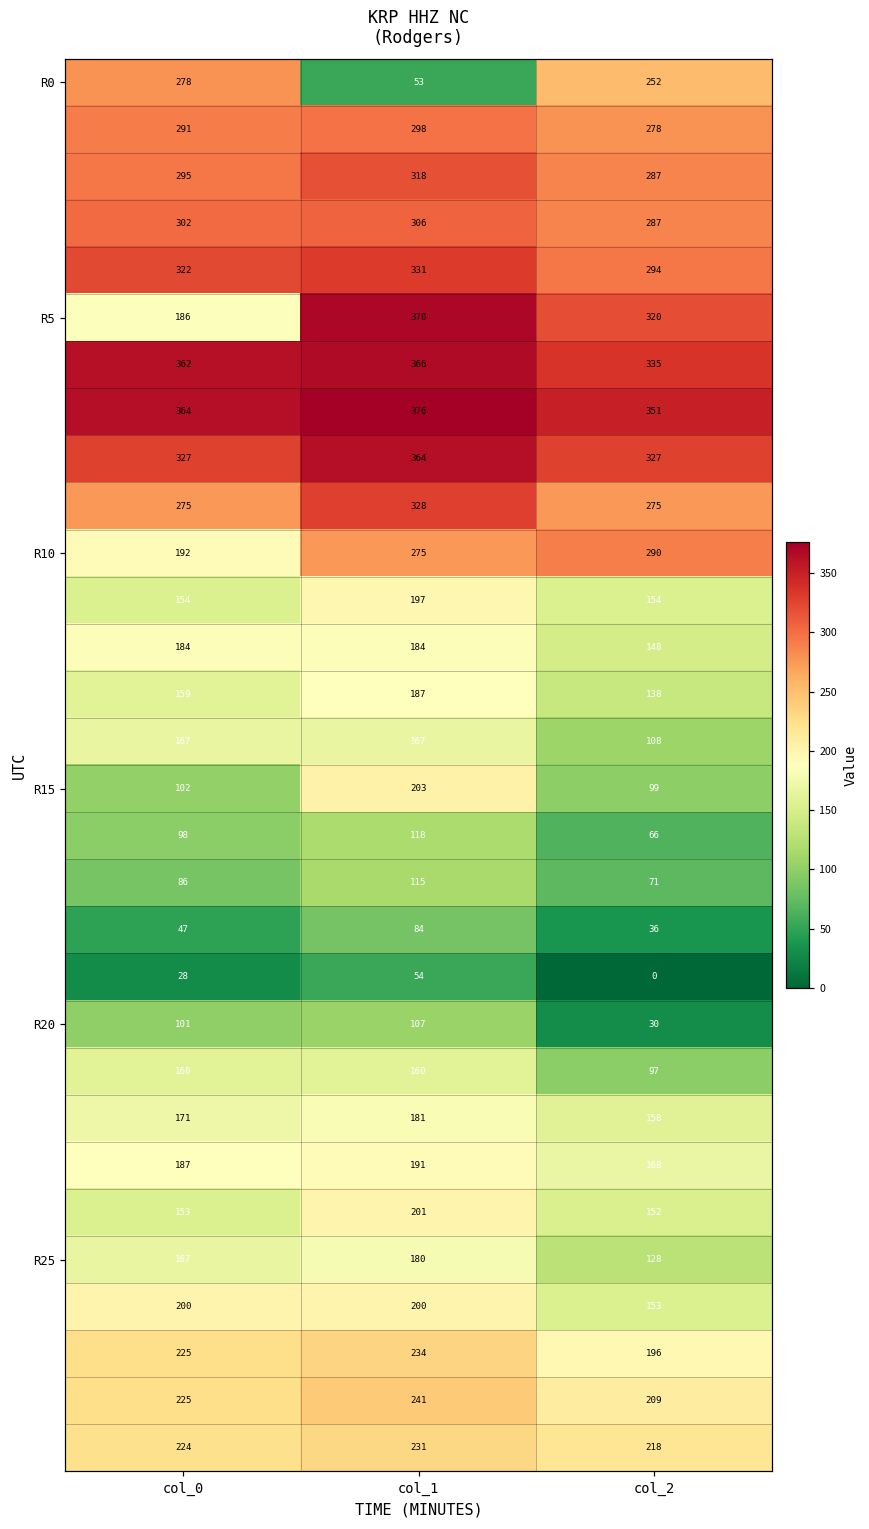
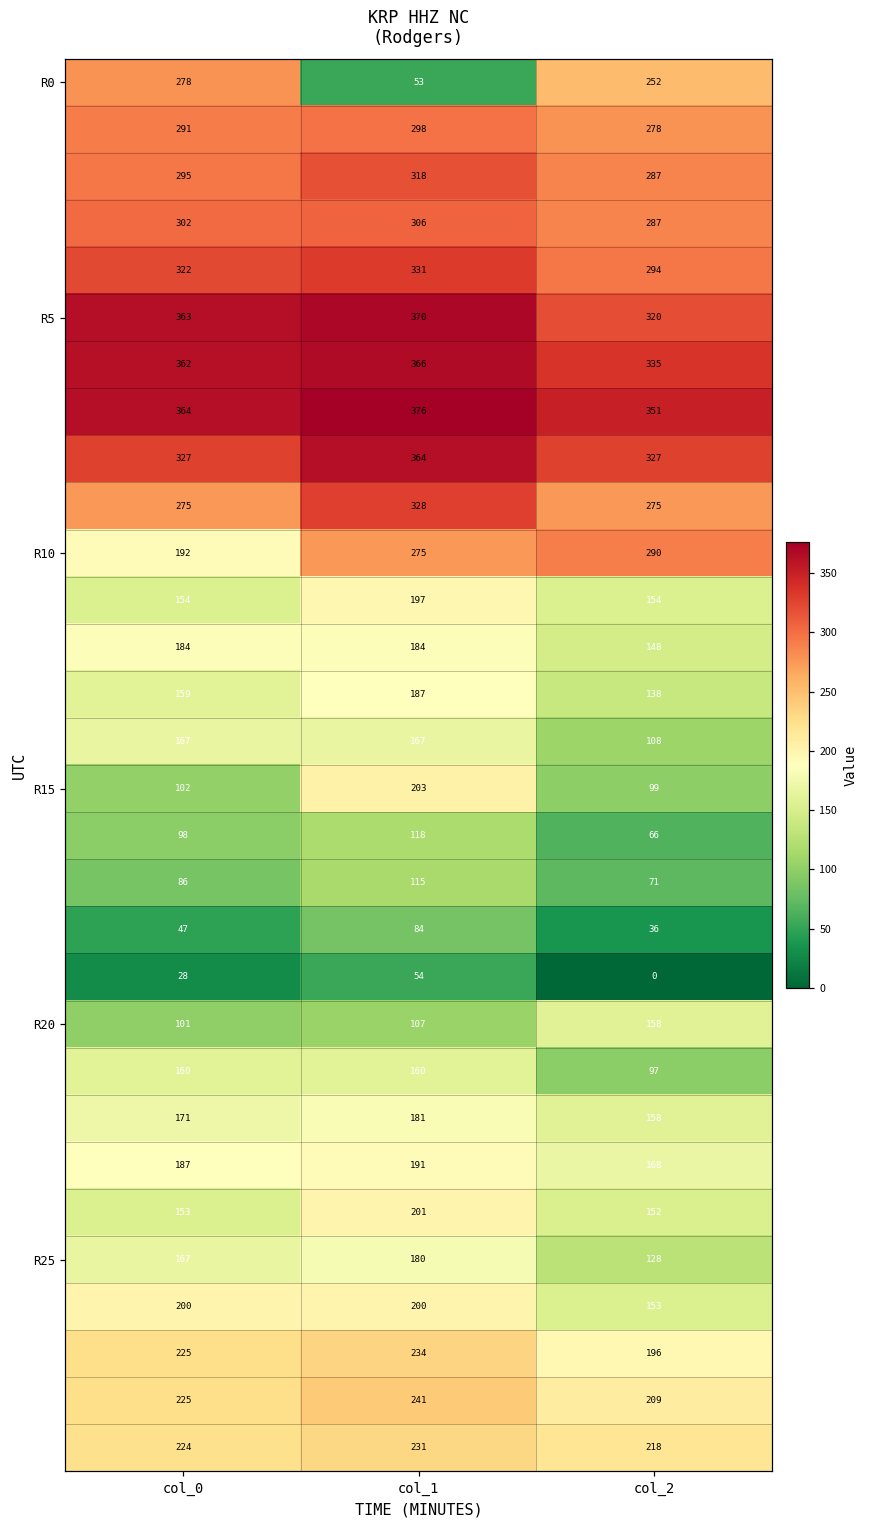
  {
    "R0": {
      "col_0": 278,
      "col_1": 53,
      "col_2": 252
    },
    "R5": {
-     "col_0": 186,
+     "col_0": 363,
      "col_1": 370,
      "col_2": 320
    },
    "R10": {
      "col_0": 192,
      "col_1": 275,
      "col_2": 290
    },
    "R15": {
      "col_0": 102,
      "col_1": 203,
      "col_2": 99
    },
    "R20": {
      "col_0": 101,
      "col_1": 107,
-     "col_2": 30
+     "col_2": 158
    },
    "R25": {
      "col_0": 167,
      "col_1": 180,
      "col_2": 128
    }
  }
